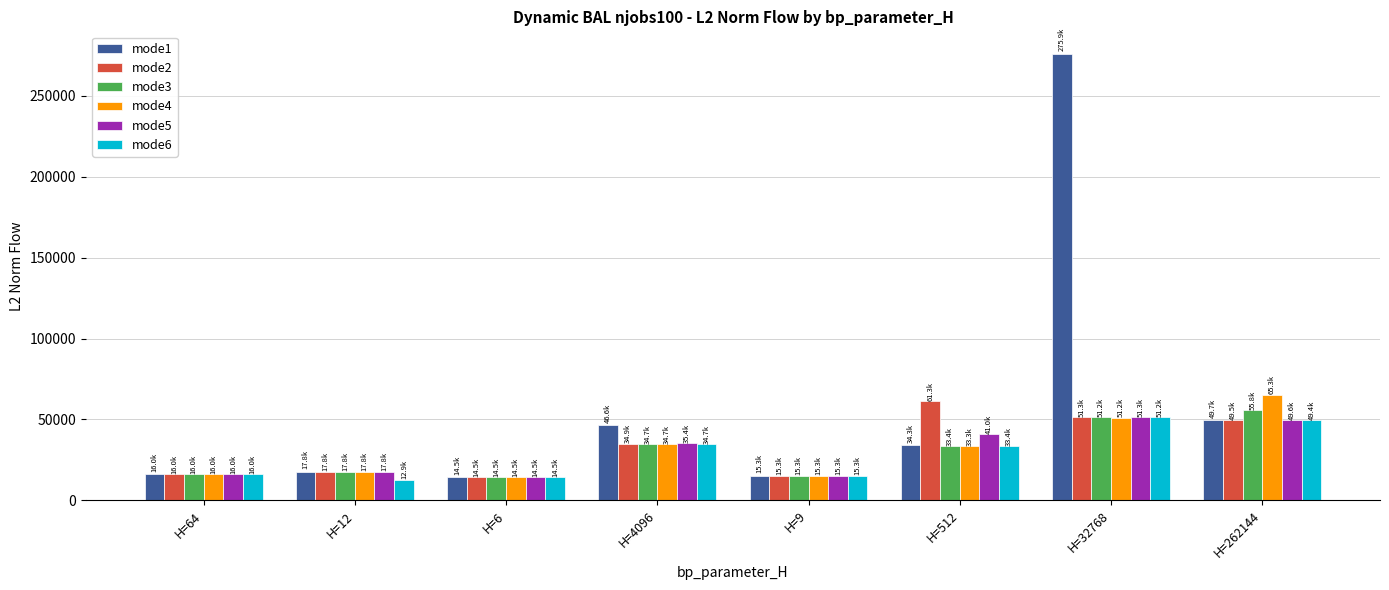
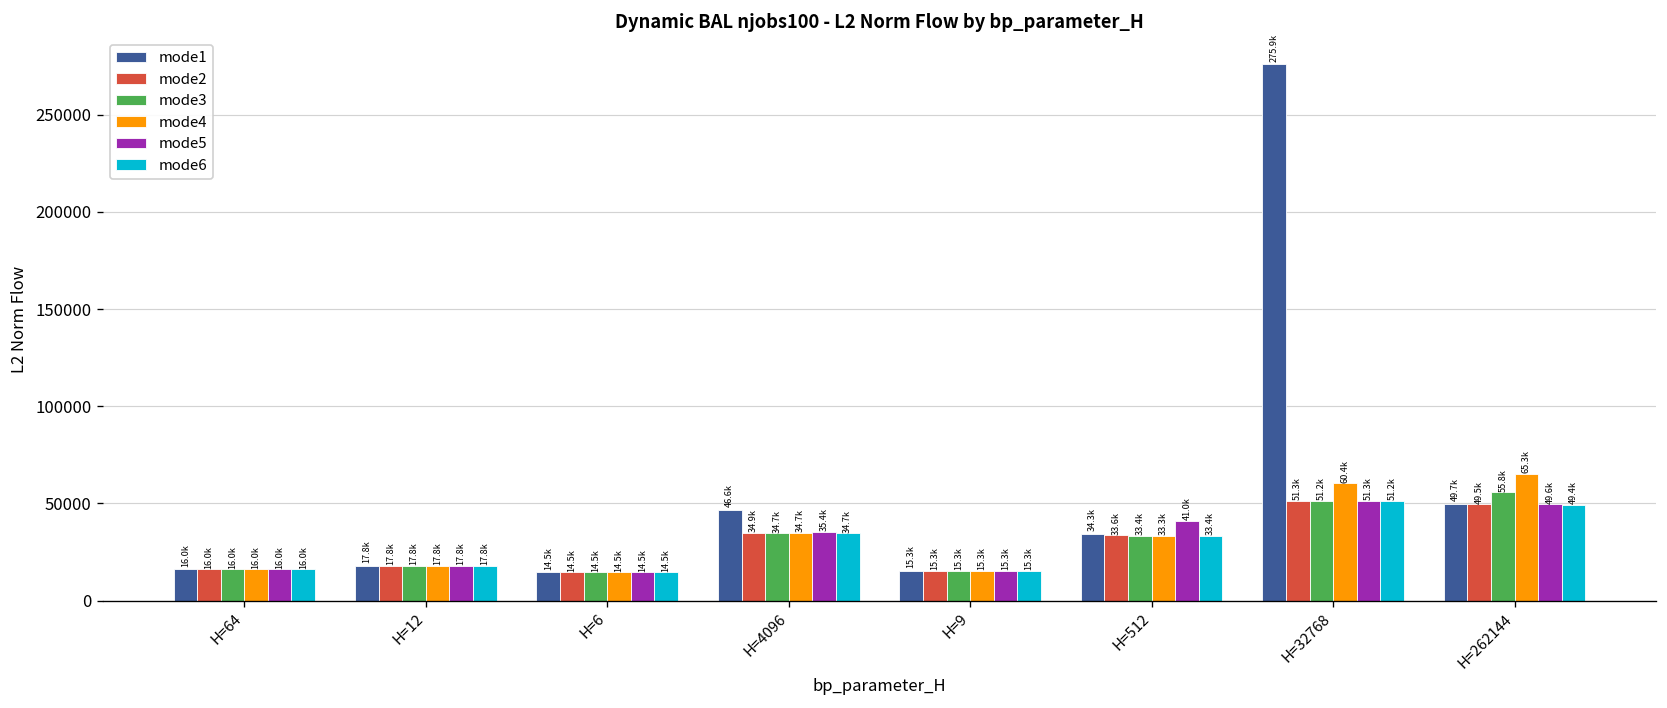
  {
    "mode1": {
      "H=64": "16.0k",
      "H=12": "17.8k",
      "H=6": "14.5k",
      "H=4096": "46.6k",
      "H=9": "15.3k",
      "H=512": "34.3k",
      "H=32768": "275.9k",
      "H=262144": "49.7k"
    },
    "mode2": {
      "H=64": "16.0k",
      "H=12": "17.8k",
      "H=6": "14.5k",
      "H=4096": "34.9k",
      "H=9": "15.3k",
-     "H=512": "61.3k",
+     "H=512": "33.6k",
      "H=32768": "51.3k",
      "H=262144": "49.5k"
    },
    "mode3": {
      "H=64": "16.0k",
      "H=12": "17.8k",
      "H=6": "14.5k",
      "H=4096": "34.7k",
      "H=9": "15.3k",
      "H=512": "33.4k",
      "H=32768": "51.2k",
      "H=262144": "55.8k"
    },
    "mode4": {
      "H=64": "16.0k",
      "H=12": "17.8k",
      "H=6": "14.5k",
      "H=4096": "34.7k",
      "H=9": "15.3k",
      "H=512": "33.3k",
-     "H=32768": "51.2k",
+     "H=32768": "60.4k",
      "H=262144": "65.3k"
    },
    "mode5": {
      "H=64": "16.0k",
      "H=12": "17.8k",
      "H=6": "14.5k",
      "H=4096": "35.4k",
      "H=9": "15.3k",
      "H=512": "41.0k",
      "H=32768": "51.3k",
      "H=262144": "49.6k"
    },
    "mode6": {
      "H=64": "16.0k",
-     "H=12": "12.9k",
+     "H=12": "17.8k",
      "H=6": "14.5k",
      "H=4096": "34.7k",
      "H=9": "15.3k",
      "H=512": "33.4k",
      "H=32768": "51.2k",
      "H=262144": "49.4k"
    }
  }
